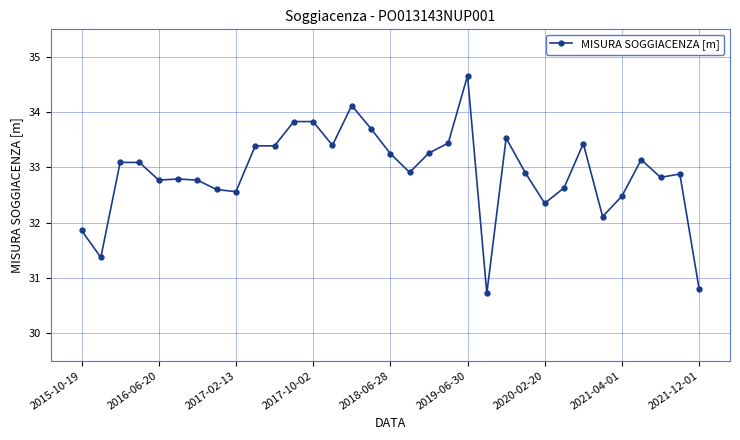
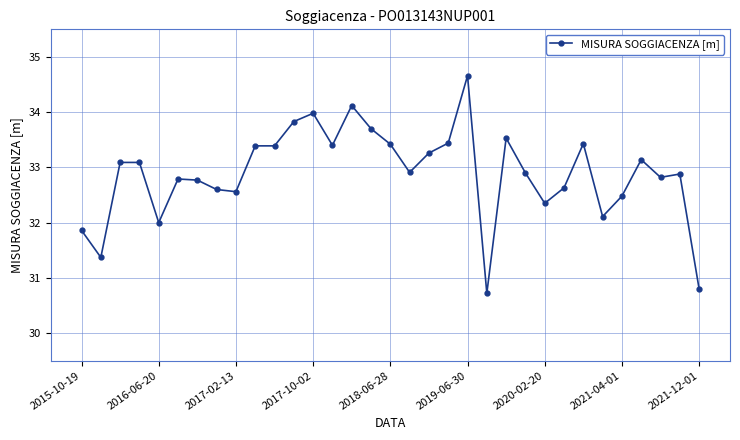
  {
    "2015-10-19": 31.9,
-   "2016-06-20": 32.8,
+   "2016-06-20": 32.0,
    "2017-02-13": 32.6,
-   "2017-10-02": 33.8,
-   "2018-06-28": 33.3,
+   "2017-10-02": 34.0,
+   "2018-06-28": 33.4,
    "2019-06-30": 34.7,
    "2020-02-20": 32.4,
    "2021-04-01": 32.5,
    "2021-12-01": 30.8
  }
